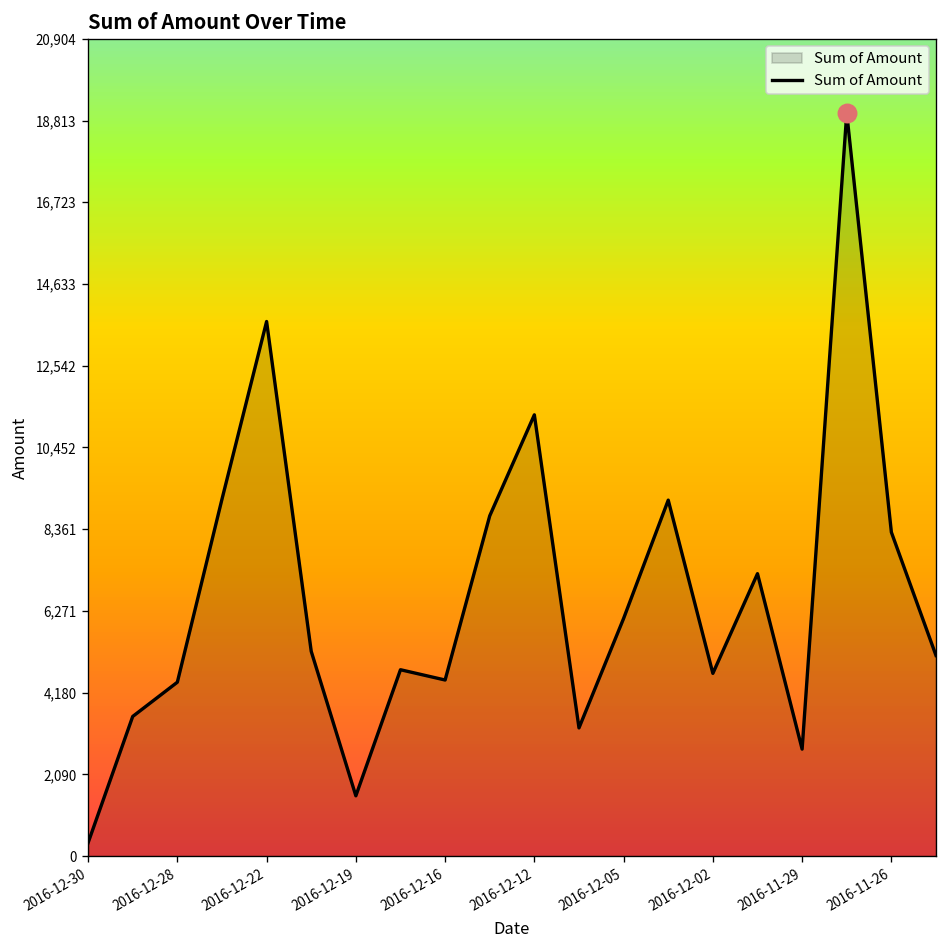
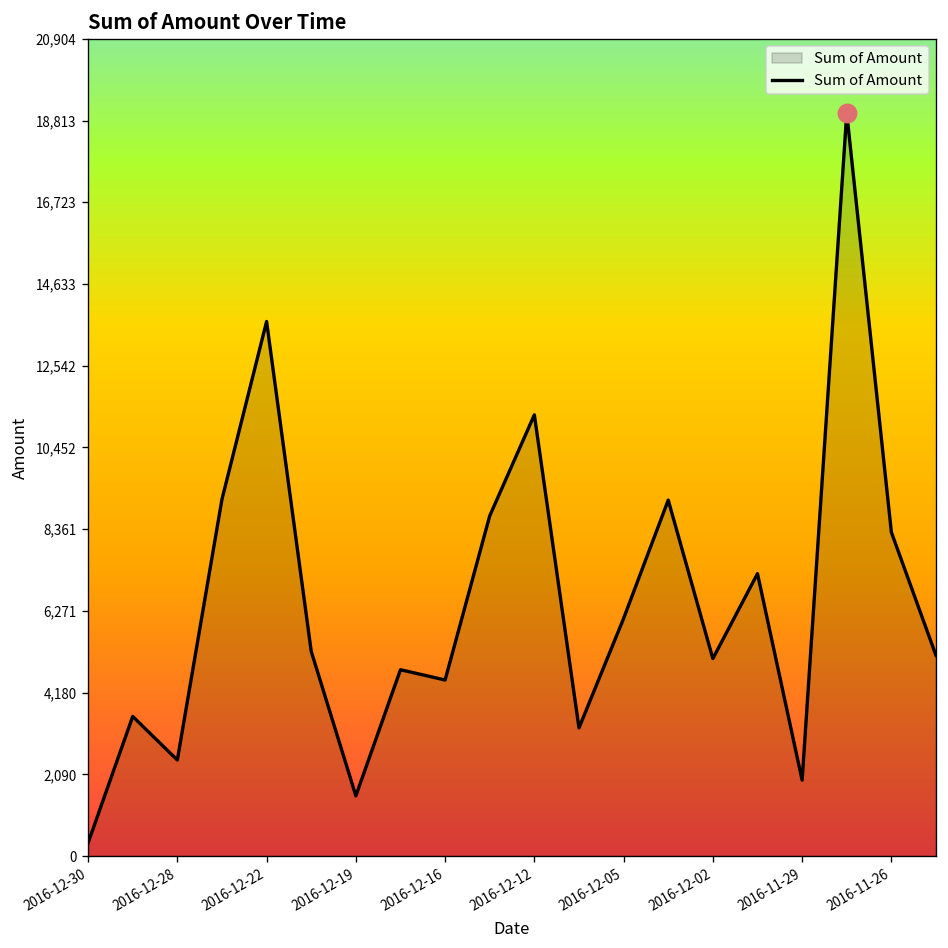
  {
    "Sum of Amount": {
      "2016-12-30": "300",
-     "2016-12-28": "4,400",
+     "2016-12-28": "2,500",
      "2016-12-22": "13,700",
      "2016-12-19": "1,500",
      "2016-12-16": "4,500",
      "2016-12-12": "11,300",
      "2016-12-05": "6,100",
-     "2016-12-02": "4,700",
-     "2016-11-29": "2,700",
+     "2016-12-02": "5,100",
+     "2016-11-29": "1,900",
      "2016-11-26": "8,300"
    }
  }
